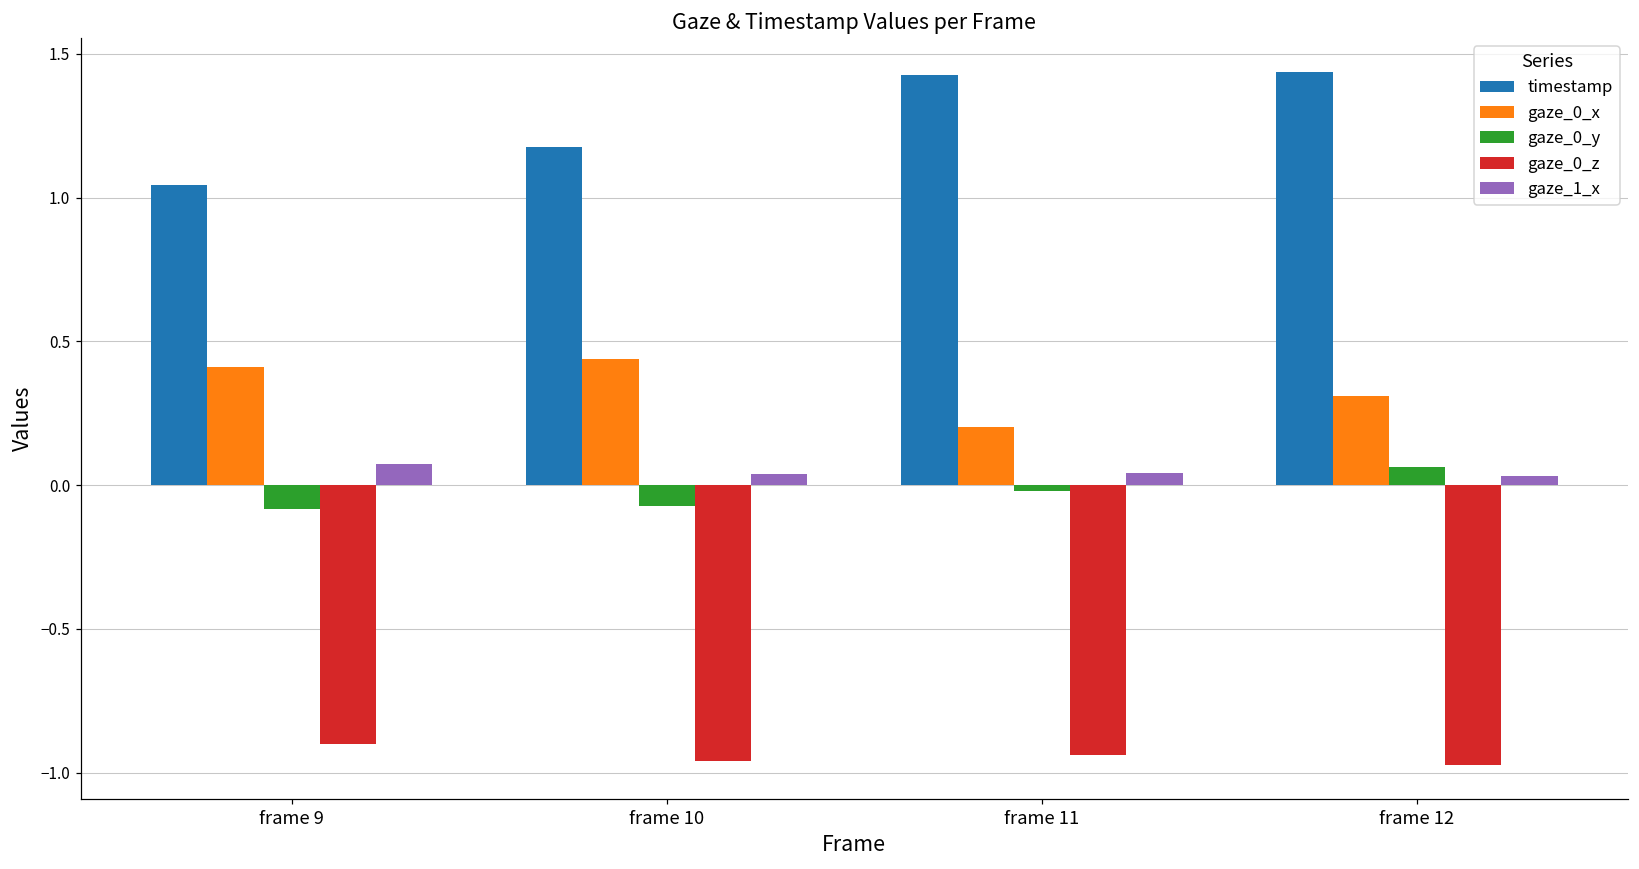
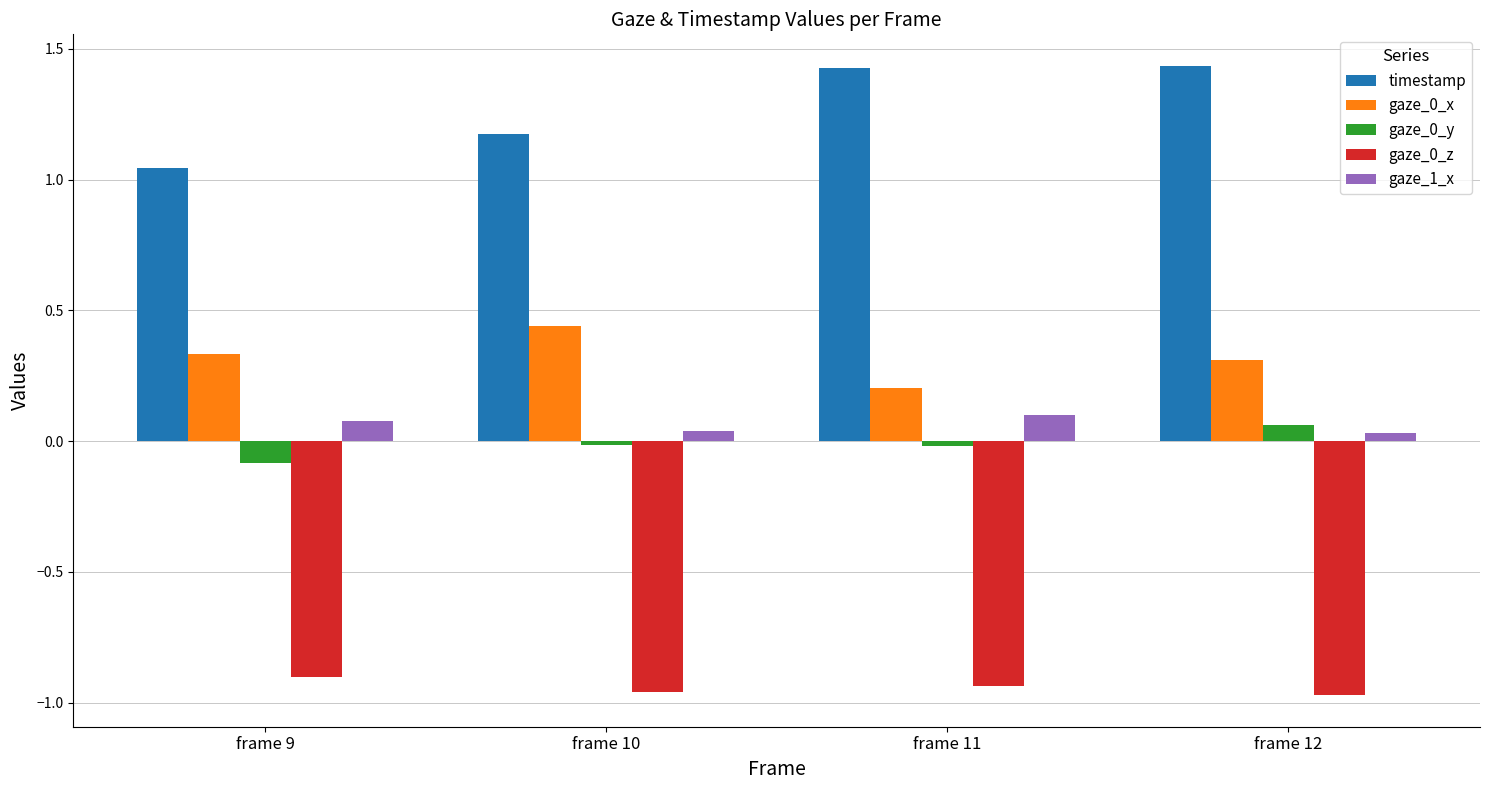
  {
    "timestamp": {
      "frame 9": 1.04,
      "frame 10": 1.17,
      "frame 11": 1.43,
      "frame 12": 1.44
    },
    "gaze_0_x": {
-     "frame 9": 0.41,
+     "frame 9": 0.33,
      "frame 10": 0.44,
      "frame 11": 0.20,
      "frame 12": 0.31
    },
    "gaze_0_y": {
      "frame 9": -0.08,
-     "frame 10": -0.07,
+     "frame 10": -0.02,
      "frame 11": -0.02,
      "frame 12": 0.06
    },
    "gaze_0_z": {
      "frame 9": -0.90,
      "frame 10": -0.96,
      "frame 11": -0.94,
      "frame 12": -0.97
    },
    "gaze_1_x": {
      "frame 9": 0.07,
      "frame 10": 0.04,
-     "frame 11": 0.04,
+     "frame 11": 0.10,
      "frame 12": 0.03
    }
  }
